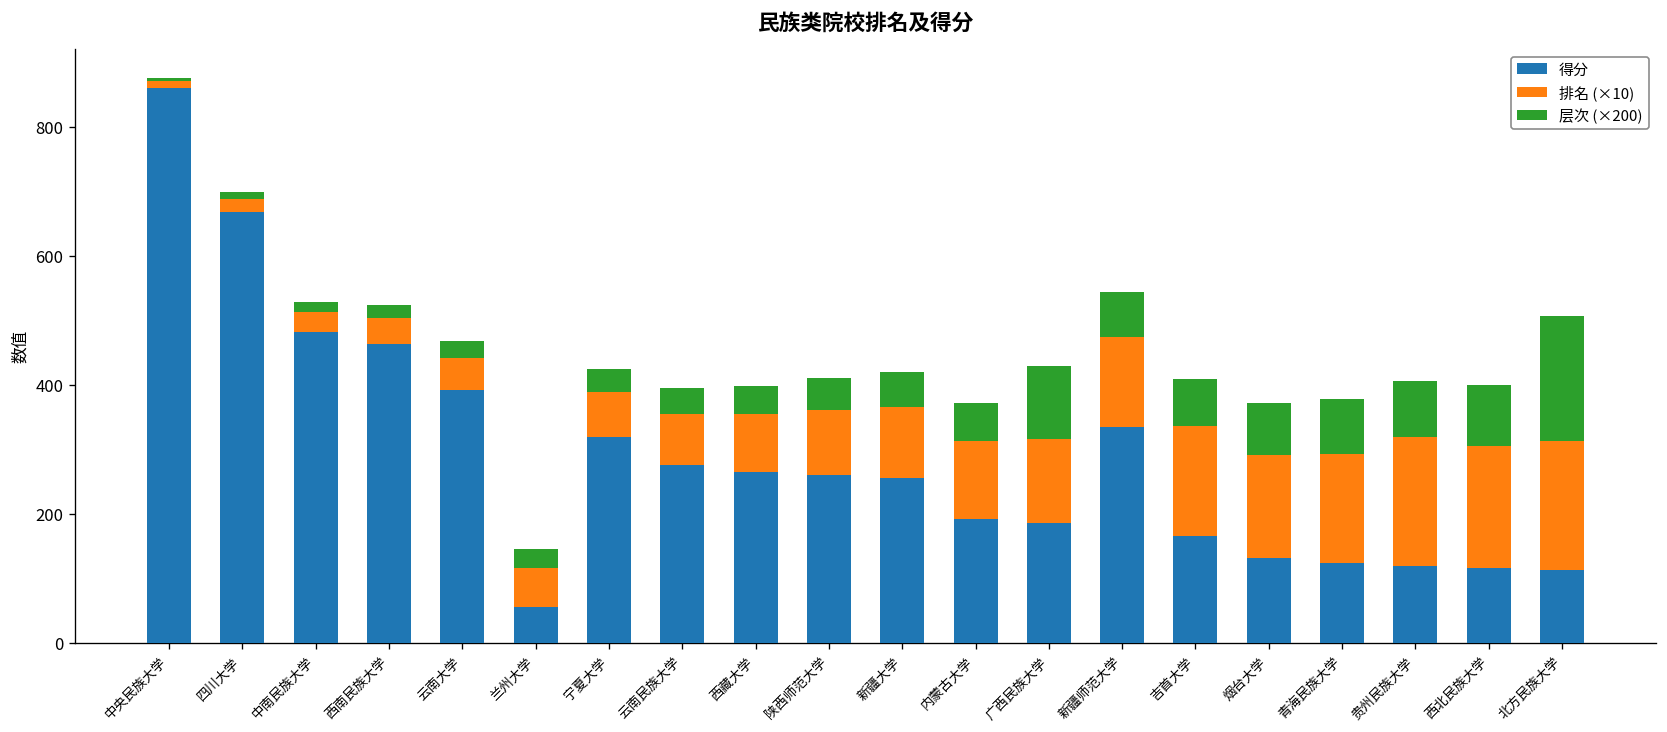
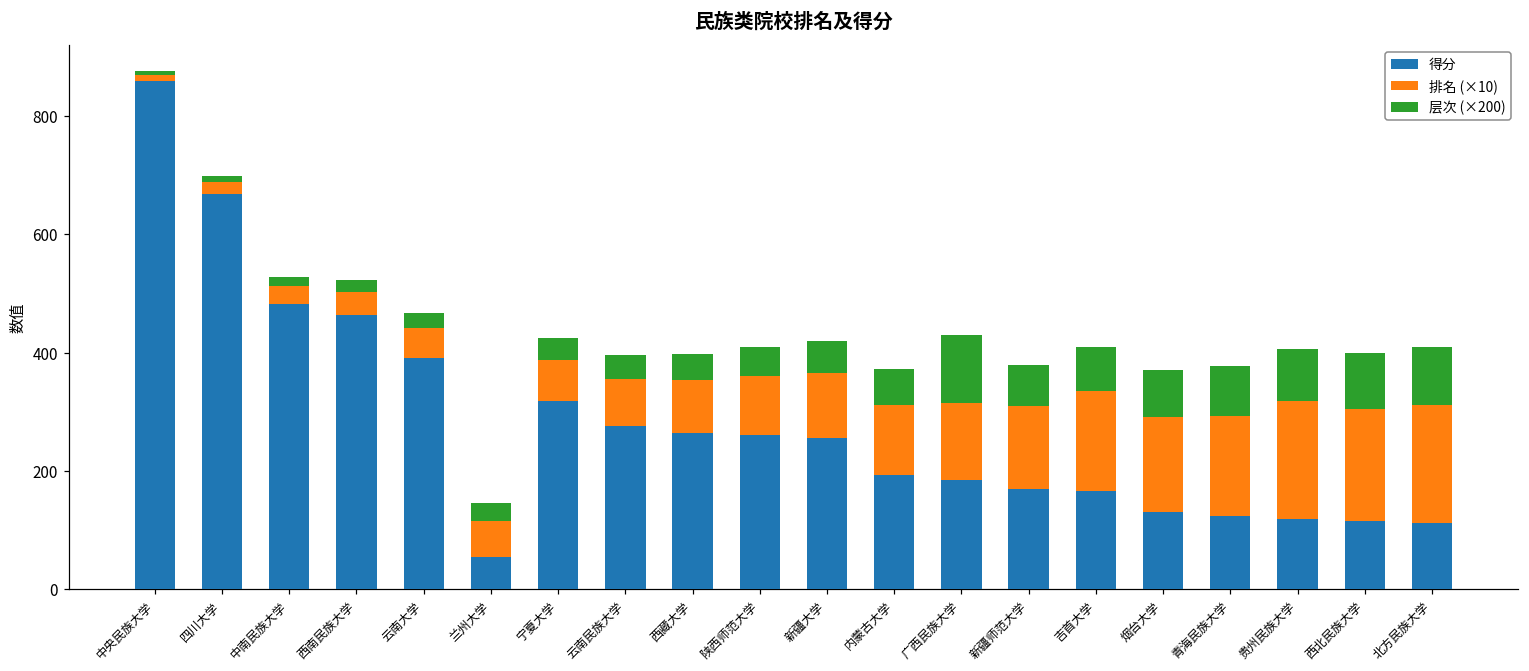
  {
    "得分": {
      "中央民族大学": 860,
      "四川大学": 670,
      "中南民族大学": 480,
      "西南民族大学": 460,
      "云南大学": 390,
      "兰州大学": 60,
      "宁夏大学": 320,
      "云南民族大学": 280,
      "西藏大学": 260,
      "陕西师范大学": 260,
      "新疆大学": 260,
      "内蒙古大学": 190,
      "广西民族大学": 190,
-     "新疆师范大学": 330,
+     "新疆师范大学": 170,
      "吉首大学": 170,
      "烟台大学": 130,
      "青海民族大学": 120,
      "贵州民族大学": 120,
      "西北民族大学": 120,
      "北方民族大学": 110
    },
    "排名 (×10)": {
      "中央民族大学": 10,
      "四川大学": 20,
      "中南民族大学": 30,
      "西南民族大学": 40,
      "云南大学": 50,
      "兰州大学": 60,
      "宁夏大学": 70,
      "云南民族大学": 80,
      "西藏大学": 90,
      "陕西师范大学": 100,
      "新疆大学": 110,
      "内蒙古大学": 120,
      "广西民族大学": 130,
      "新疆师范大学": 140,
      "吉首大学": 170,
      "烟台大学": 160,
      "青海民族大学": 170,
      "贵州民族大学": 200,
      "西北民族大学": 190,
      "北方民族大学": 200
    },
    "层次 (×200)": {
      "中央民族大学": 10,
      "四川大学": 10,
      "中南民族大学": 20,
      "西南民族大学": 20,
      "云南大学": 30,
      "兰州大学": 30,
      "宁夏大学": 40,
      "云南民族大学": 40,
      "西藏大学": 40,
      "陕西师范大学": 50,
      "新疆大学": 50,
      "内蒙古大学": 60,
      "广西民族大学": 110,
      "新疆师范大学": 70,
      "吉首大学": 70,
      "烟台大学": 80,
      "青海民族大学": 80,
      "贵州民族大学": 90,
      "西北民族大学": 90,
-     "北方民族大学": 190
+     "北方民族大学": 100
    }
  }
